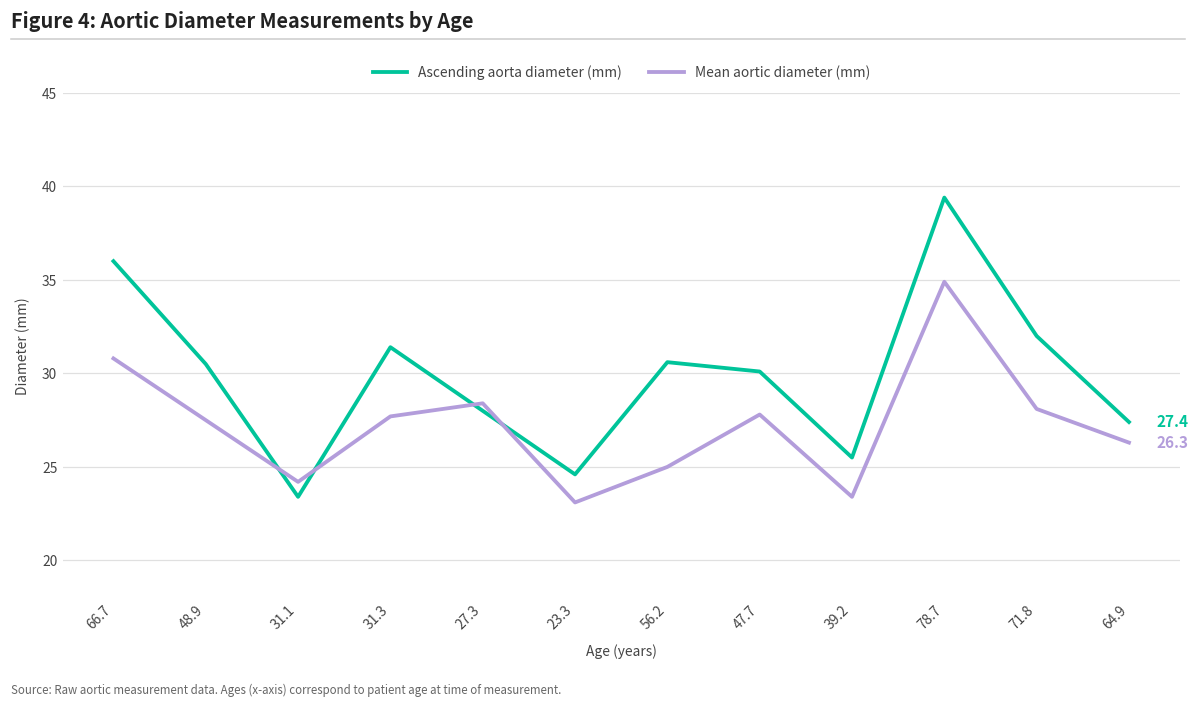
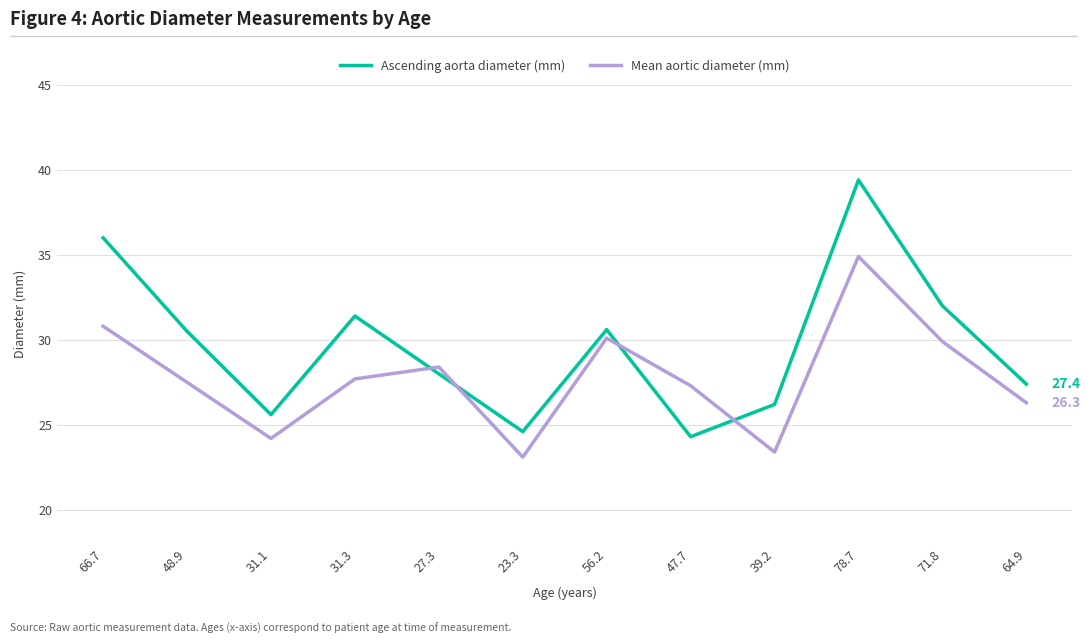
  {
    "Ascending aorta diameter (mm)": {
      "66.7": 36.0,
      "48.9": 30.5,
-     "31.1": 23.4,
+     "31.1": 25.6,
      "31.3": 31.4,
      "27.3": 28.0,
      "23.3": 24.6,
      "56.2": 30.6,
-     "47.7": 30.1,
-     "39.2": 25.5,
+     "47.7": 24.3,
+     "39.2": 26.2,
      "78.7": 39.4,
      "71.8": 32.0
    },
    "Mean aortic diameter (mm)": {
      "66.7": 30.8,
      "48.9": 27.5,
      "31.1": 24.2,
      "31.3": 27.7,
      "27.3": 28.4,
      "23.3": 23.1,
-     "56.2": 25.0,
-     "47.7": 27.8,
+     "56.2": 30.1,
+     "47.7": 27.3,
      "39.2": 23.4,
      "78.7": 34.9,
-     "71.8": 28.1
+     "71.8": 29.9
    }
  }
